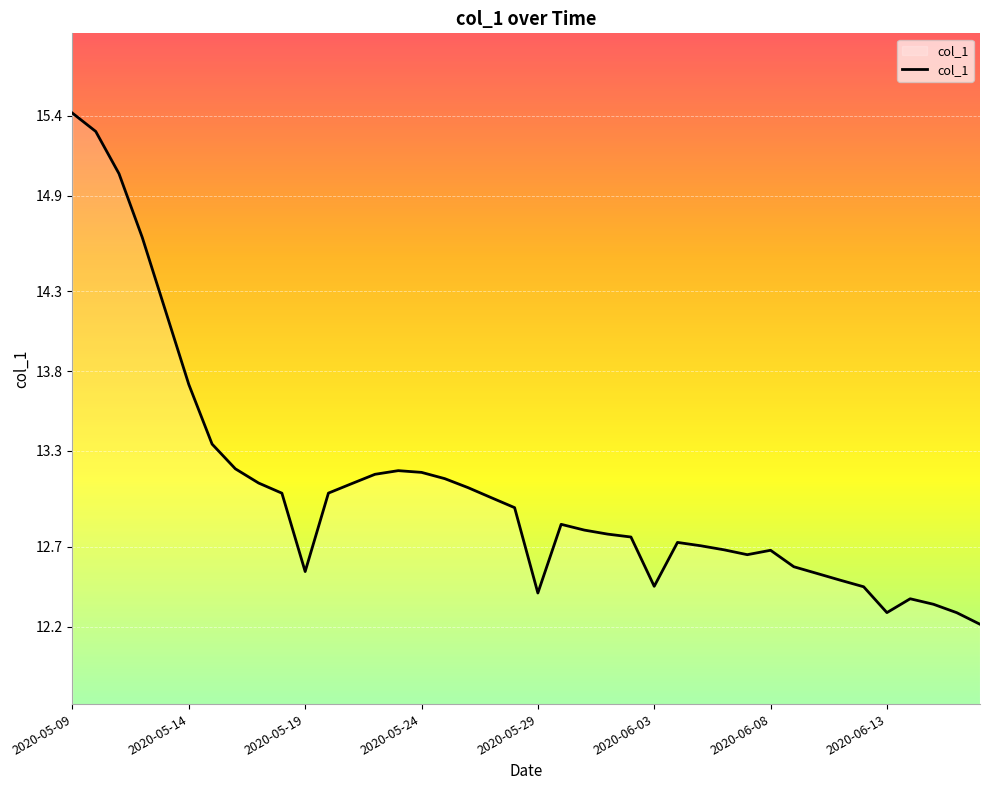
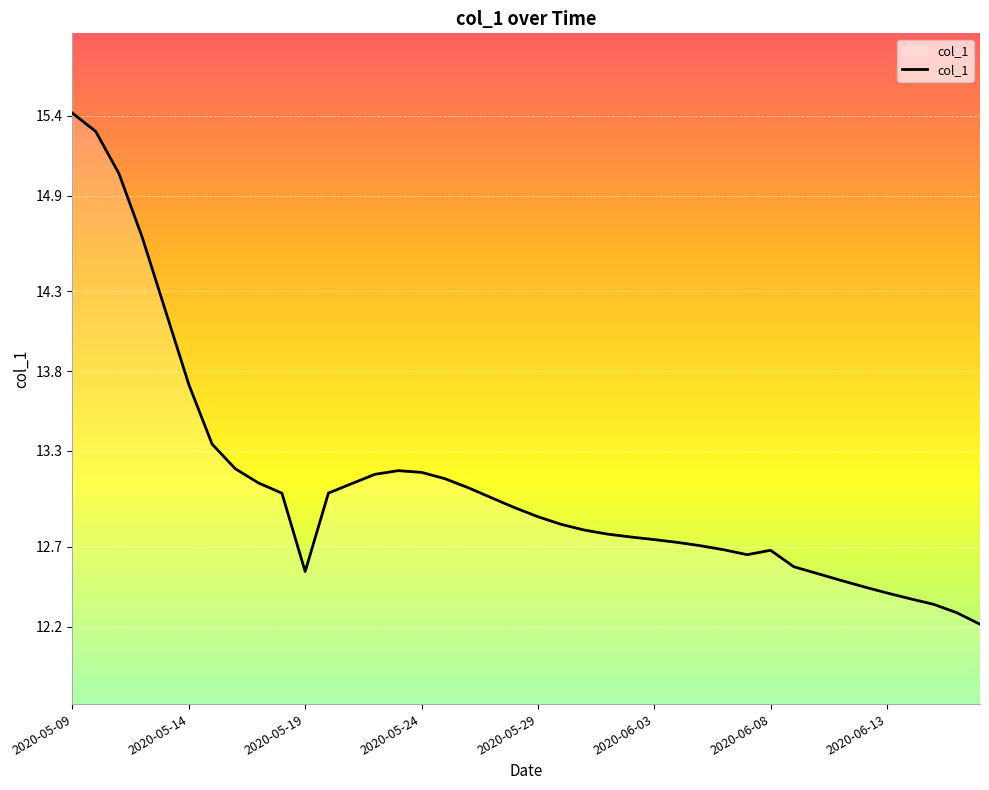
  {
    "2020-05-09": 15.42,
    "2020-05-14": 13.72,
    "2020-05-19": 12.54,
    "2020-05-24": 13.17,
-   "2020-05-29": 12.41,
-   "2020-06-03": 12.45,
+   "2020-05-29": 12.89,
+   "2020-06-03": 12.75,
    "2020-06-08": 12.68,
-   "2020-06-13": 12.29
+   "2020-06-13": 12.41
  }
